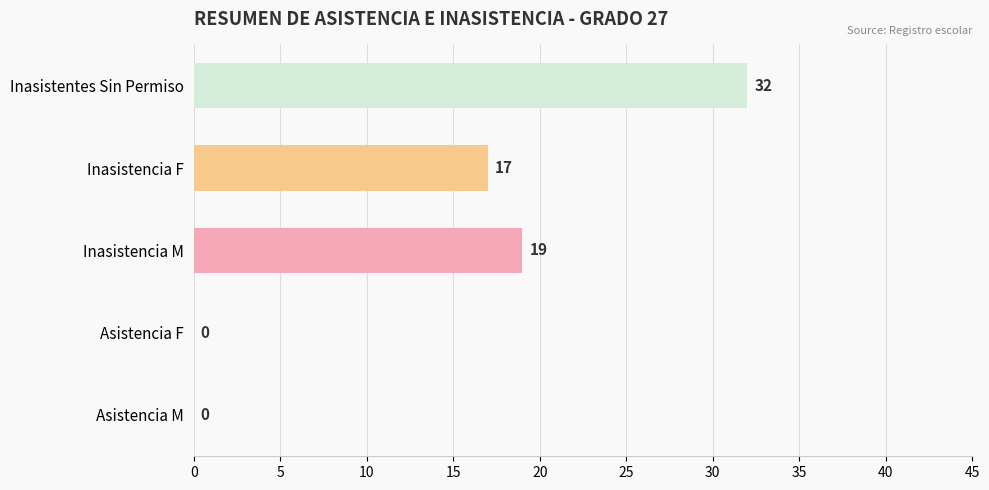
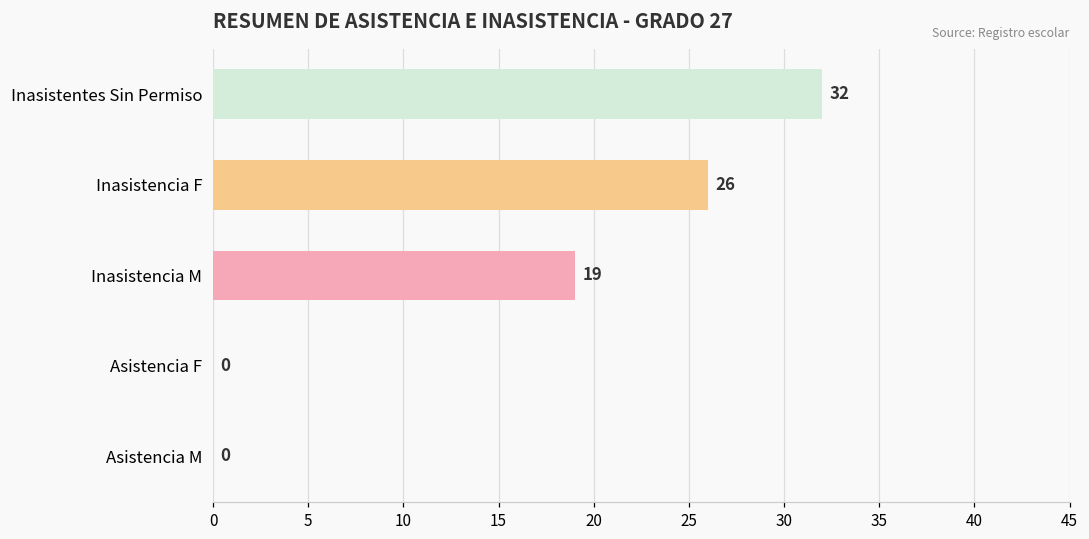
  {
    "Inasistentes Sin Permiso": 32,
-   "Inasistencia F": 17,
+   "Inasistencia F": 26,
    "Inasistencia M": 19,
    "Asistencia F": 0,
    "Asistencia M": 0
  }
